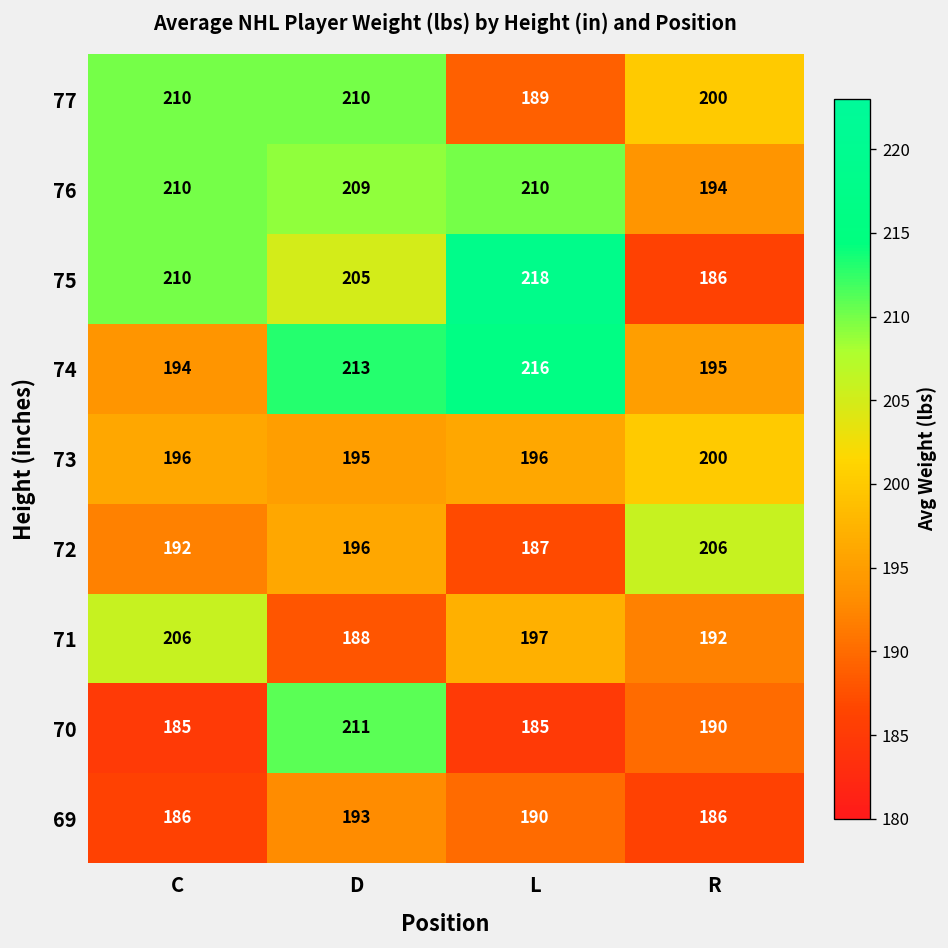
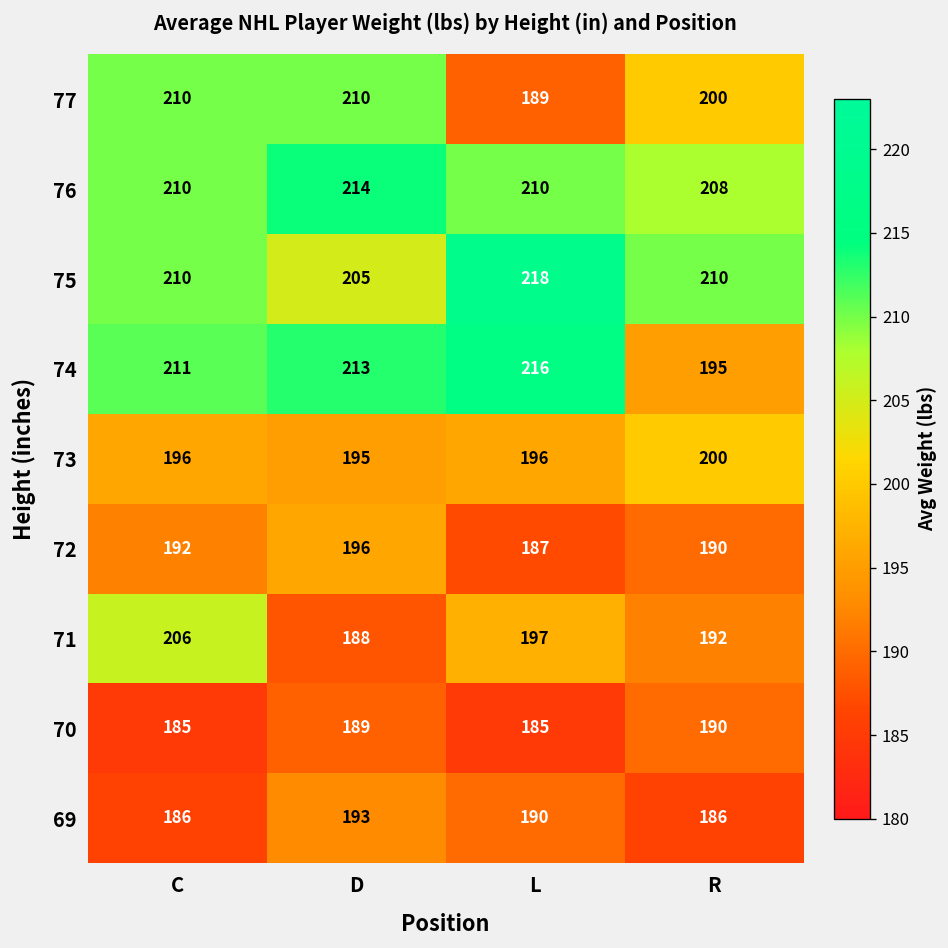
  {
    "77": {
      "C": 210,
      "D": 210,
      "L": 189,
      "R": 200
    },
    "76": {
      "C": 210,
-     "D": 209,
+     "D": 214,
      "L": 210,
-     "R": 194
+     "R": 208
    },
    "75": {
      "C": 210,
      "D": 205,
      "L": 218,
-     "R": 186
+     "R": 210
    },
    "74": {
-     "C": 194,
+     "C": 211,
      "D": 213,
      "L": 216,
      "R": 195
    },
    "73": {
      "C": 196,
      "D": 195,
      "L": 196,
      "R": 200
    },
    "72": {
      "C": 192,
      "D": 196,
      "L": 187,
-     "R": 206
+     "R": 190
    },
    "71": {
      "C": 206,
      "D": 188,
      "L": 197,
      "R": 192
    },
    "70": {
      "C": 185,
-     "D": 211,
+     "D": 189,
      "L": 185,
      "R": 190
    },
    "69": {
      "C": 186,
      "D": 193,
      "L": 190,
      "R": 186
    }
  }
